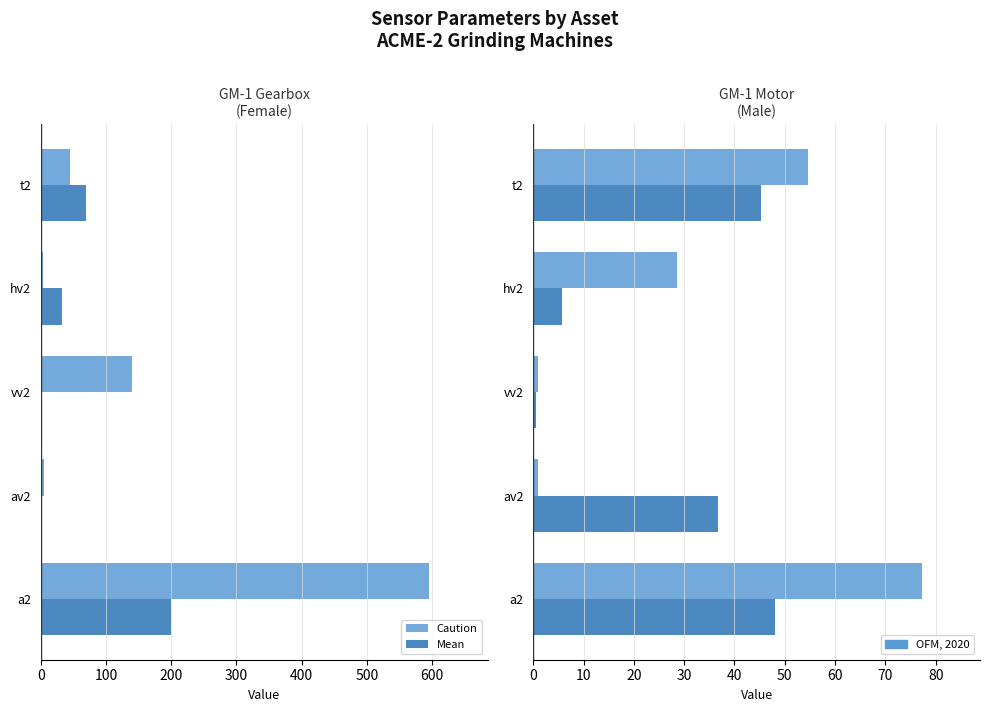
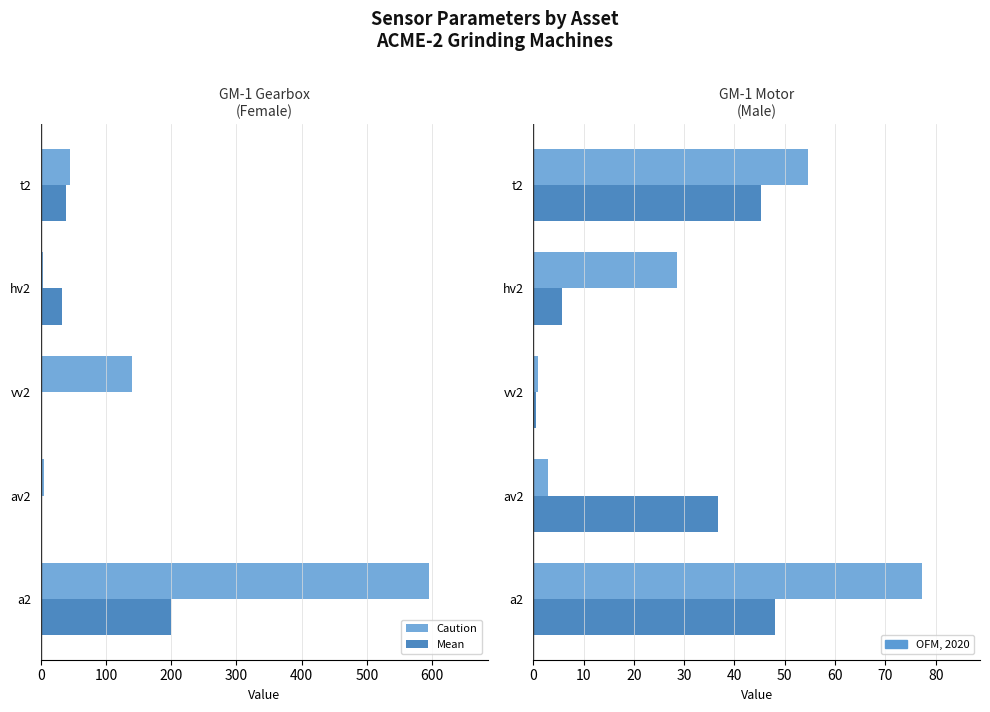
  {
    "GM-1 Gearbox (Female)": {
      "Caution": {
        "t2": 40,
        "vv2": 140,
        "av2": 0,
        "a2": 600
      },
      "Mean": {
-       "t2": 70,
+       "t2": 40,
        "hv2": 30,
        "a2": 200
      }
    },
    "GM-1 Motor (Male)": {
      "Caution": {
        "t2": 55,
        "hv2": 29,
        "vv2": 1,
-       "av2": 1,
+       "av2": 3,
        "a2": 77
      },
      "Mean": {
        "t2": 45,
        "hv2": 6,
        "vv2": 1,
        "av2": 37,
        "a2": 48
      }
    }
  }
